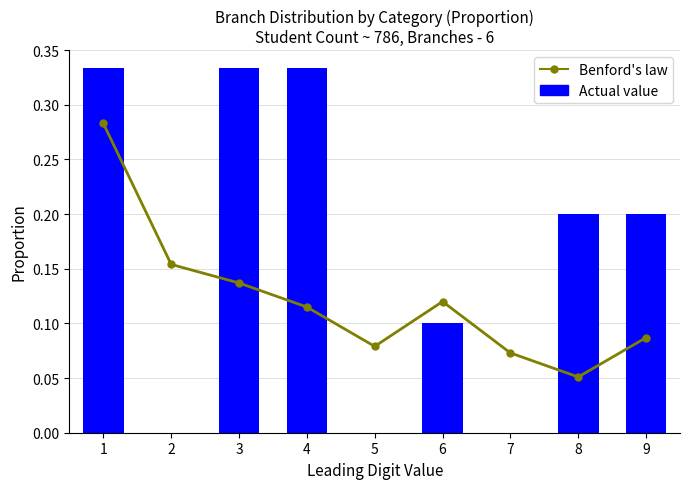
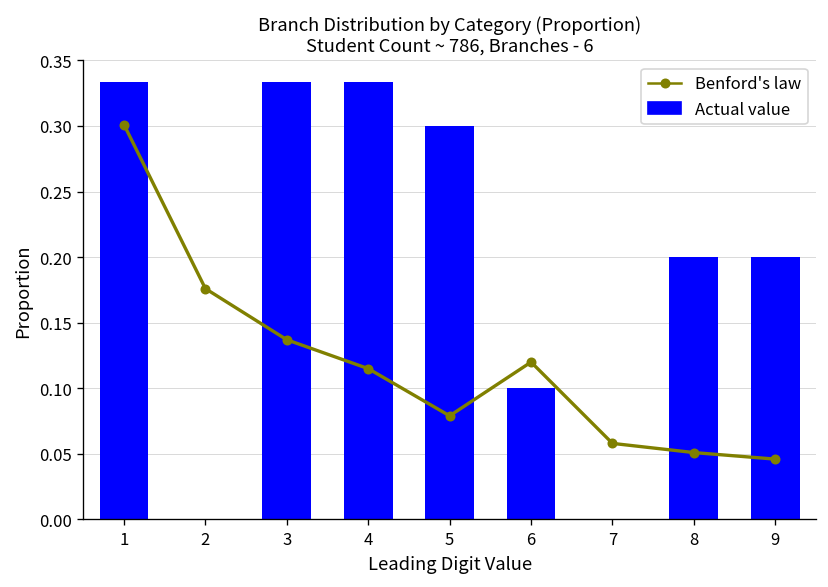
  {
    "Benford's law": {
-     "1": 0.283,
-     "2": 0.154,
+     "1": 0.301,
+     "2": 0.176,
      "3": 0.137,
      "4": 0.115,
      "5": 0.079,
      "6": 0.120,
-     "7": 0.073,
+     "7": 0.058,
      "8": 0.051,
-     "9": 0.087
+     "9": 0.046
    },
    "Actual value": {
      "1": 0.333,
      "2": 0.0,
      "3": 0.333,
      "4": 0.333,
-     "5": 0.0,
+     "5": 0.3,
      "6": 0.1,
      "7": 0.0,
      "8": 0.2,
      "9": 0.2
    }
  }
